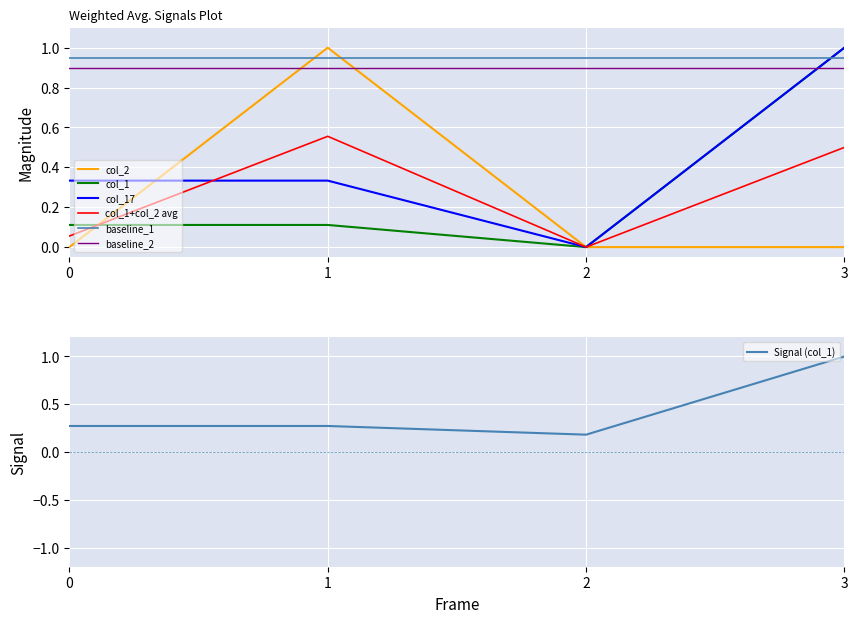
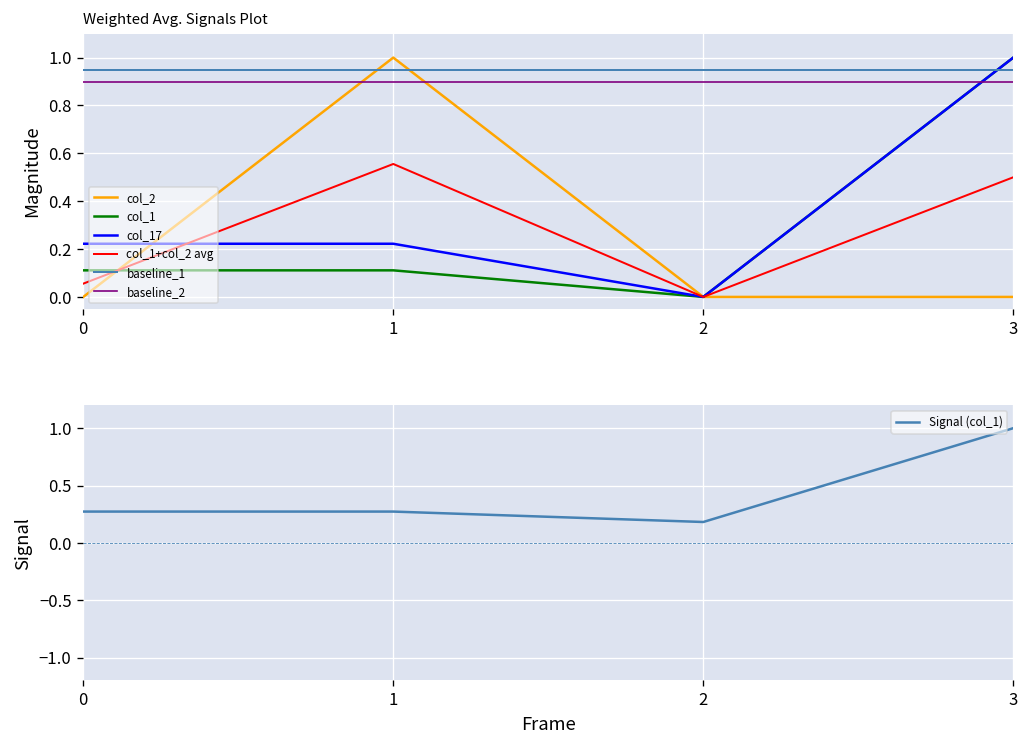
  {
    "Weighted Avg. Signals Plot": {
      "col_2": {
        "0": 0.00,
        "1": 1.00,
        "3": 0.00
      },
      "col_1": {
        "0": 0.11,
        "1": 0.11
      },
      "col_17": {
-       "0": 0.33,
-       "1": 0.33
+       "0": 0.22,
+       "1": 0.22
      },
      "col_1+col_2 avg": {
        "0": 0.06,
        "1": 0.56,
        "3": 0.50
      },
      "baseline_1": {
        "0": 0.95,
        "1": 0.95,
        "2": 0.95,
        "3": 0.95
      },
      "baseline_2": {
        "0": 0.90,
        "1": 0.90,
        "2": 0.90,
        "3": 0.90
      }
    }
  }
